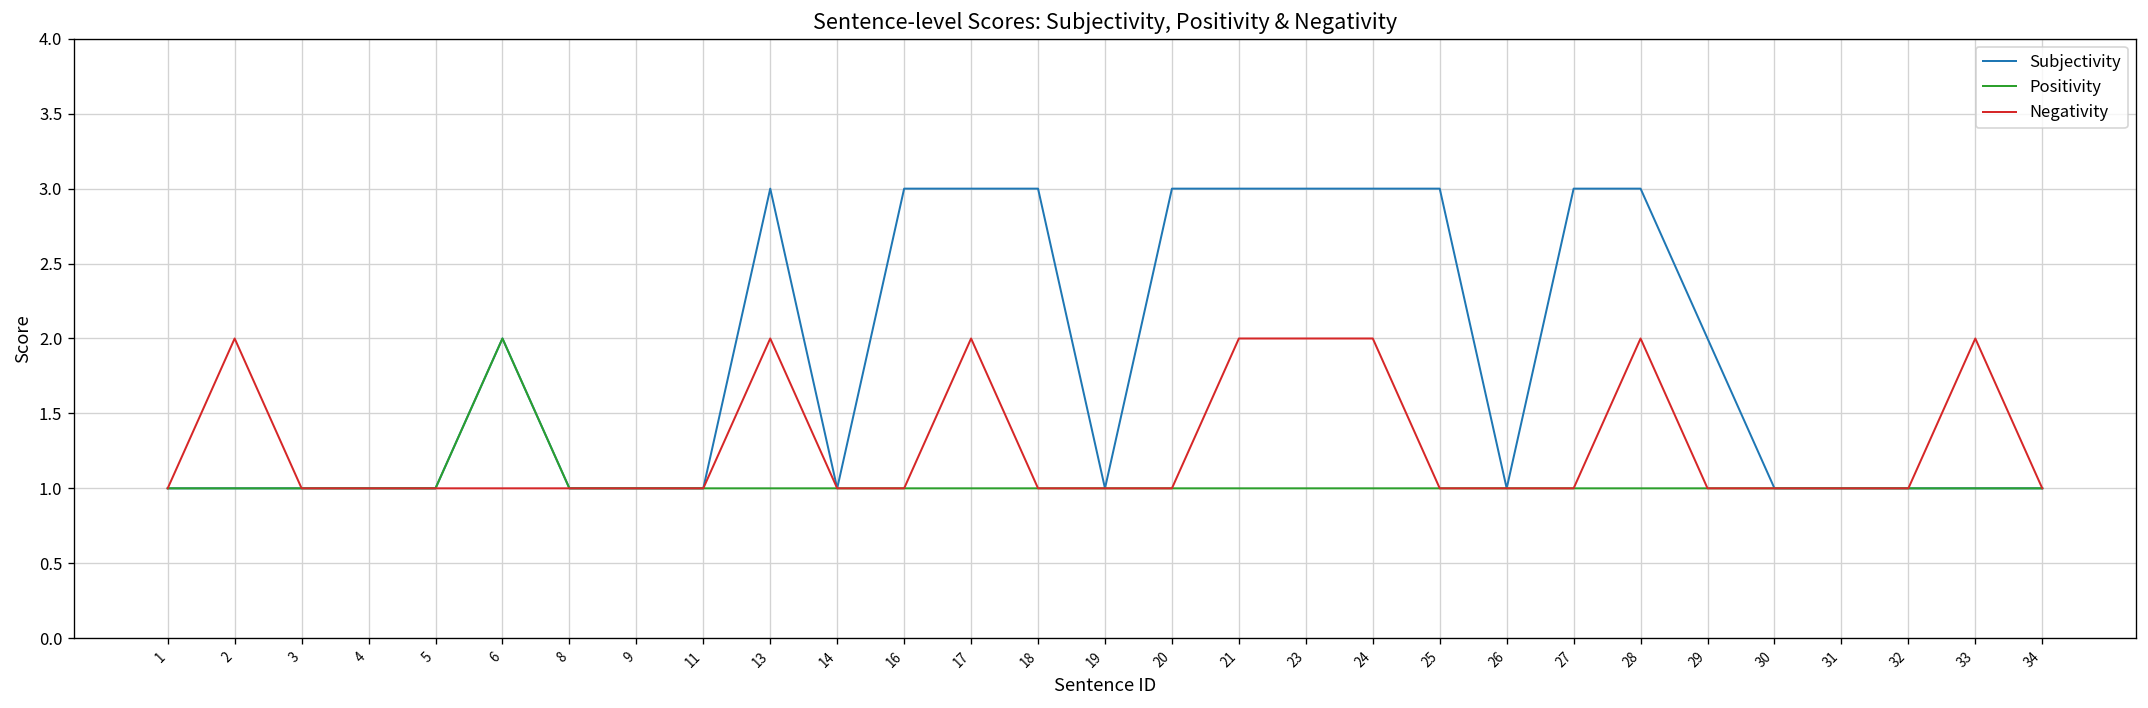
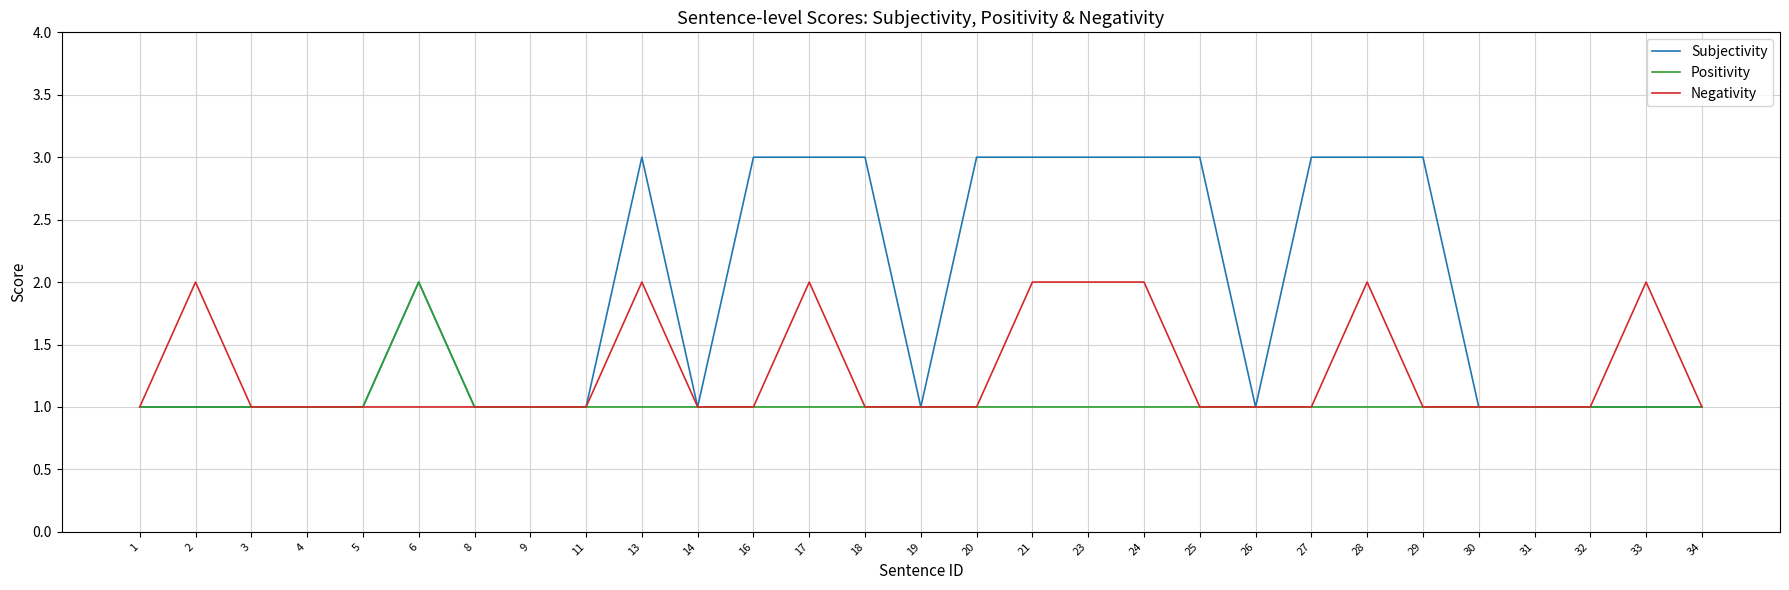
  {
    "Subjectivity": {
      "13": 3,
      "16": 3,
      "17": 3,
      "18": 3,
      "20": 3,
      "21": 3,
      "23": 3,
      "24": 3,
      "25": 3,
      "27": 3,
      "28": 3,
-     "29": 2
+     "29": 3
    },
    "Positivity": {
      "13": 1,
      "17": 1,
      "21": 1,
      "23": 1,
      "24": 1,
      "28": 1
    },
    "Negativity": {
      "2": 2,
      "6": 1,
      "13": 2,
      "17": 2,
      "21": 2,
      "23": 2,
      "24": 2,
      "28": 2,
      "33": 2
    }
  }
